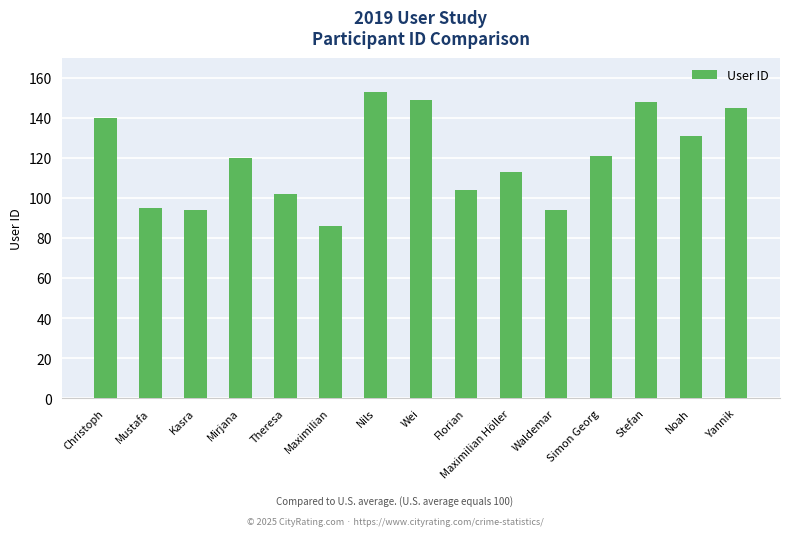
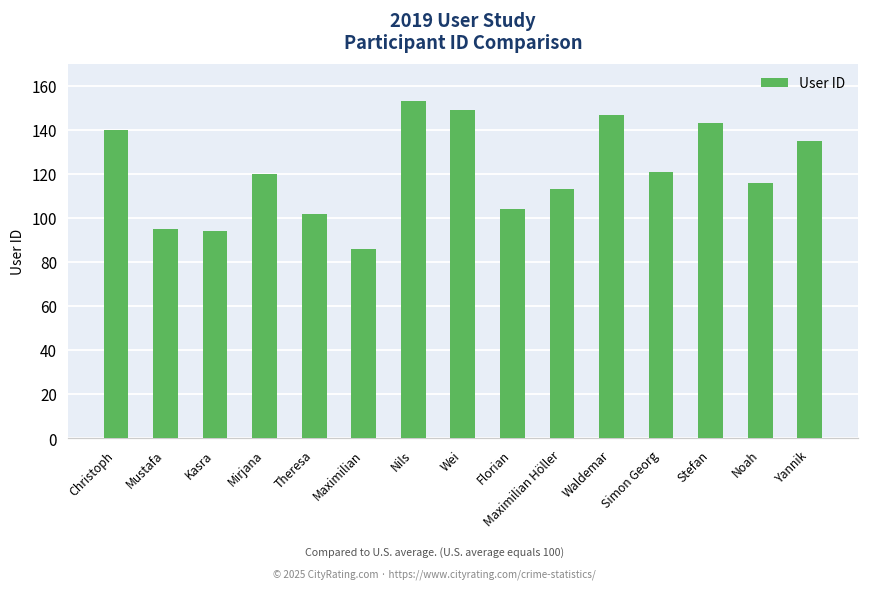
  {
    "Christoph": 140,
    "Mustafa": 95,
    "Kasra": 94,
    "Mirjana": 120,
    "Theresa": 102,
    "Maximilian": 86,
    "Nils": 153,
    "Wei": 149,
    "Florian": 104,
    "Maximilian Höller": 113,
-   "Waldemar": 94,
+   "Waldemar": 147,
    "Simon Georg": 121,
-   "Stefan": 148,
-   "Noah": 131,
-   "Yannik": 145
+   "Stefan": 143,
+   "Noah": 116,
+   "Yannik": 135
  }
